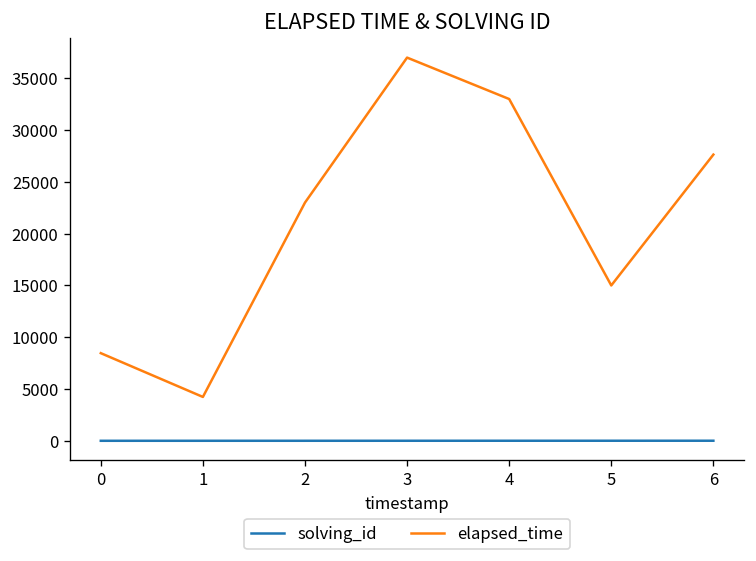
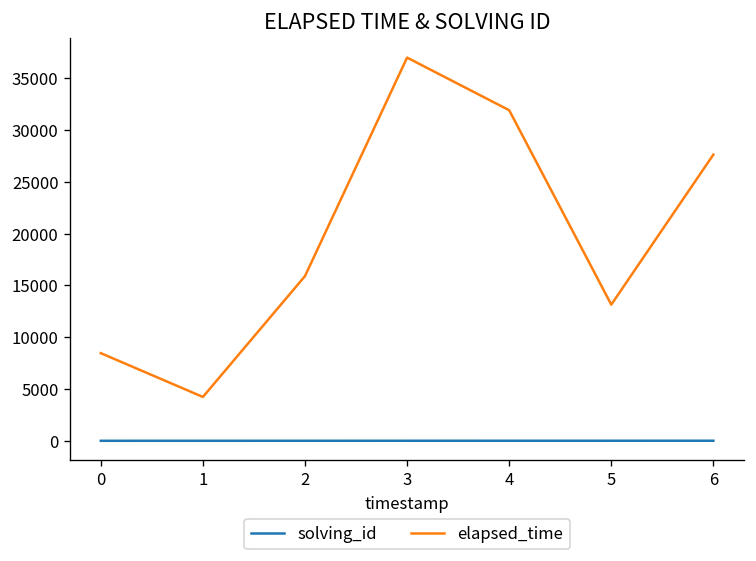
  {
    "solving_id": {
      "0": 0,
      "1": 0,
      "2": 0,
      "3": 0,
      "4": 0,
      "5": 0,
      "6": 0
    },
    "elapsed_time": {
      "0": 8000,
      "1": 4000,
-     "2": 23000,
+     "2": 16000,
      "3": 37000,
-     "4": 33000,
-     "5": 15000,
+     "4": 32000,
+     "5": 13000,
      "6": 28000
    }
  }
